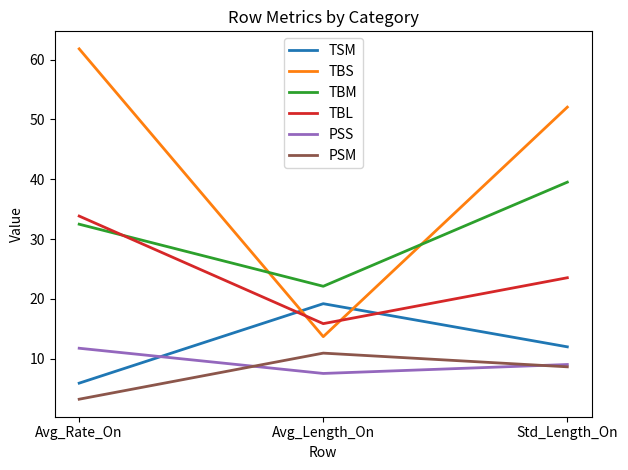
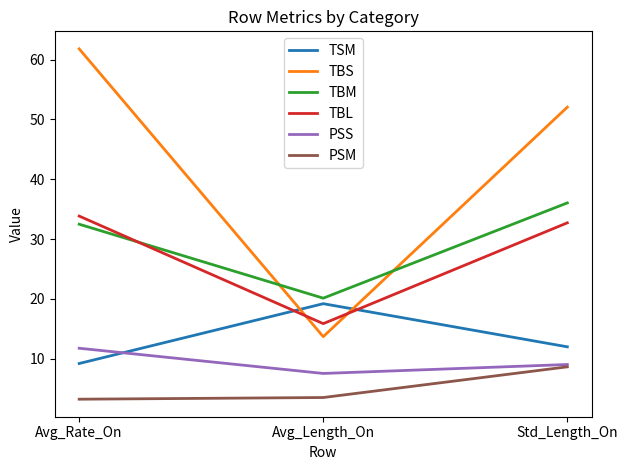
  {
    "TSM": {
-     "Avg_Rate_On": 6,
+     "Avg_Rate_On": 9,
      "Avg_Length_On": 19,
      "Std_Length_On": 12
    },
    "TBS": {
      "Avg_Rate_On": 62,
      "Avg_Length_On": 14,
      "Std_Length_On": 52
    },
    "TBM": {
      "Avg_Rate_On": 32,
-     "Avg_Length_On": 22,
-     "Std_Length_On": 40
+     "Avg_Length_On": 20,
+     "Std_Length_On": 36
    },
    "TBL": {
      "Avg_Rate_On": 34,
      "Avg_Length_On": 16,
-     "Std_Length_On": 24
+     "Std_Length_On": 33
    },
    "PSS": {
      "Avg_Rate_On": 12,
      "Avg_Length_On": 8
    },
    "PSM": {
      "Avg_Rate_On": 3,
-     "Avg_Length_On": 11
+     "Avg_Length_On": 4
    }
  }
